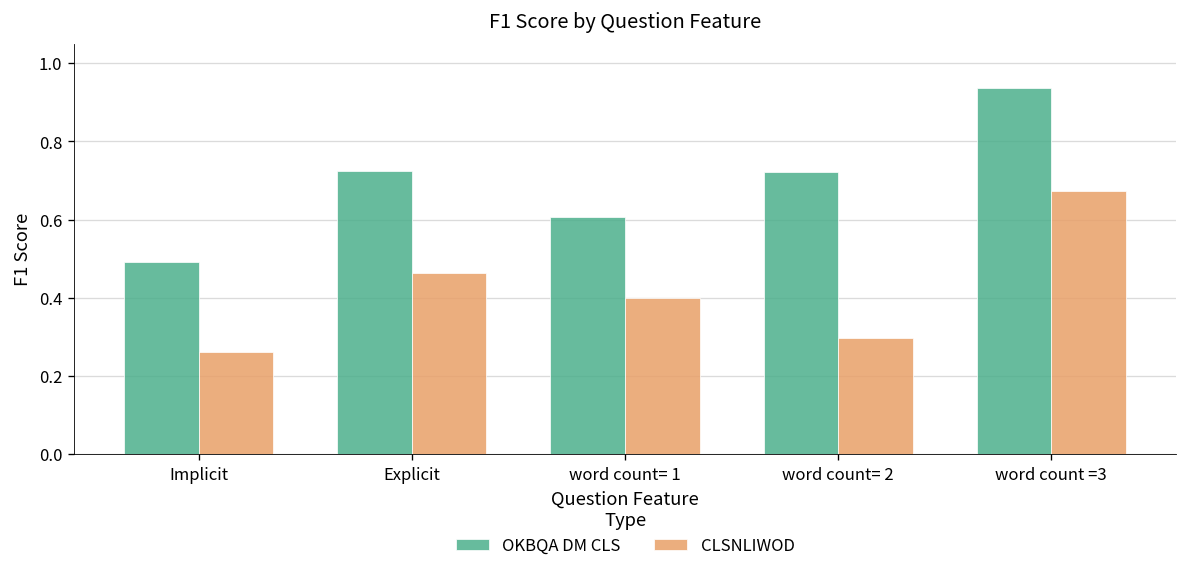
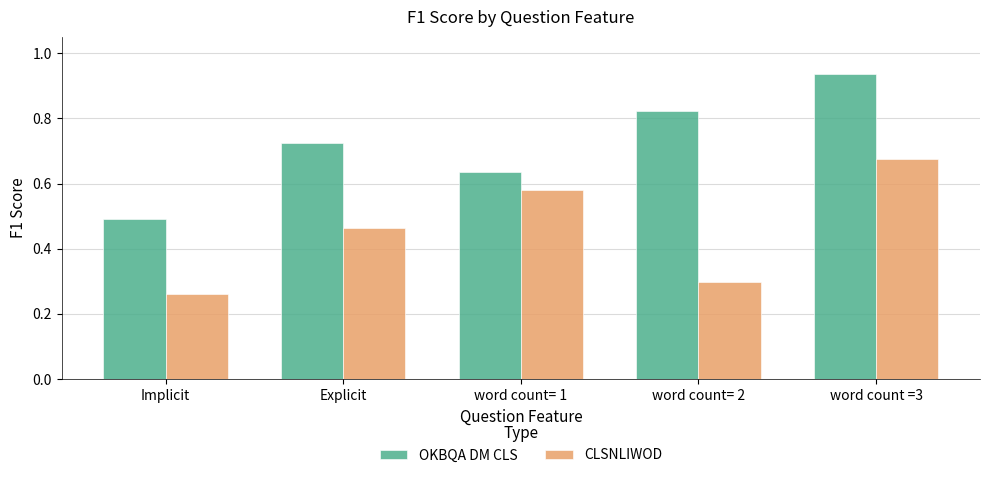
  {
    "OKBQA DM CLS": {
      "Implicit": 0.49,
      "Explicit": 0.72,
-     "word count= 1": 0.61,
-     "word count= 2": 0.72,
+     "word count= 1": 0.64,
+     "word count= 2": 0.82,
      "word count =3": 0.94
    },
    "CLSNLIWOD": {
      "Implicit": 0.26,
      "Explicit": 0.46,
-     "word count= 1": 0.40,
+     "word count= 1": 0.58,
      "word count= 2": 0.30,
      "word count =3": 0.67
    }
  }
